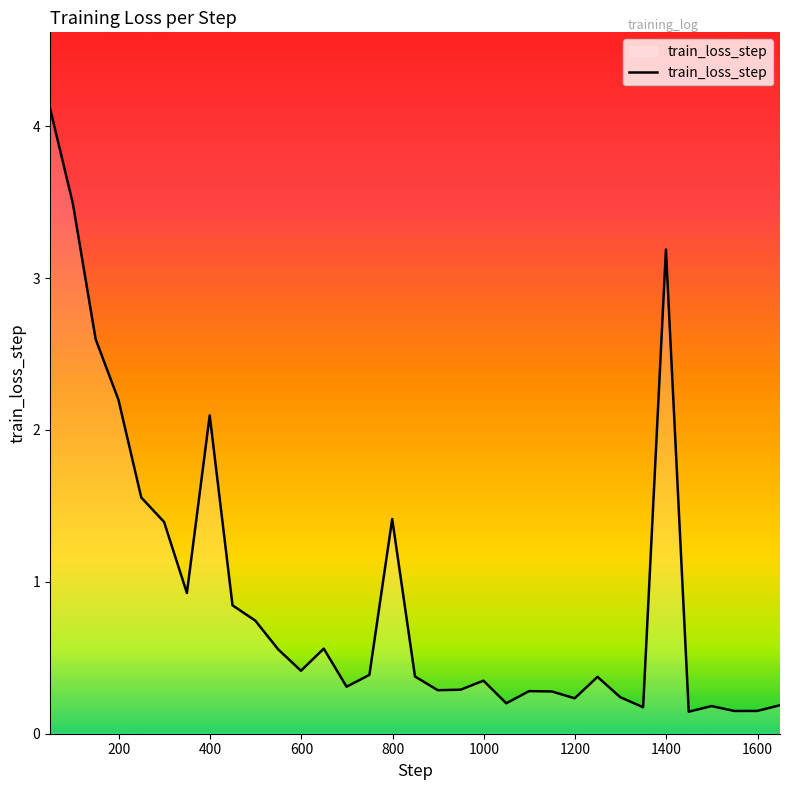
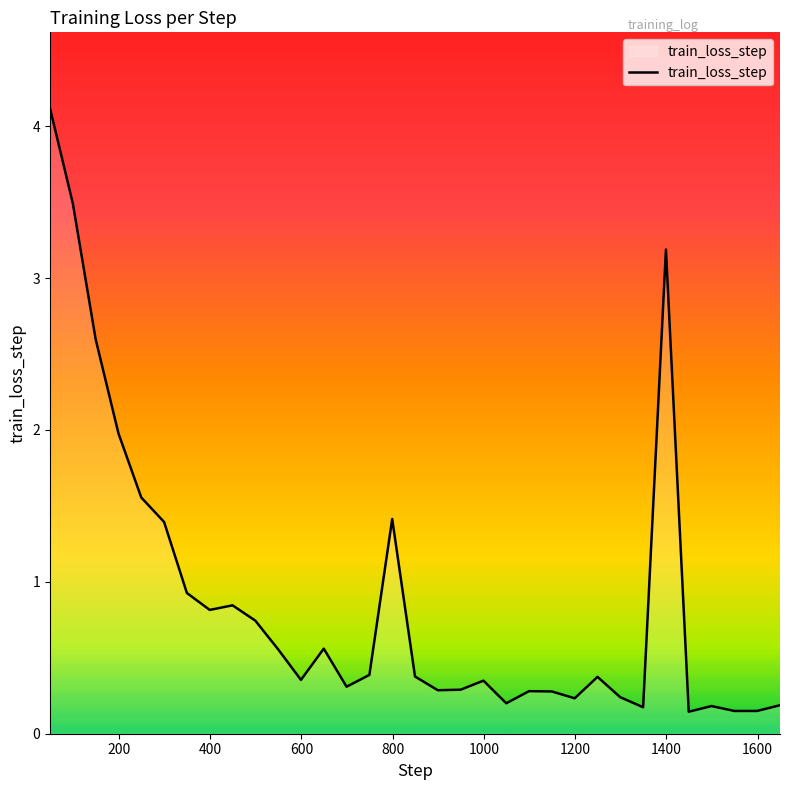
  {
-   "200": 2.20,
-   "400": 2.10,
-   "600": 0.41,
+   "200": 1.98,
+   "400": 0.82,
+   "600": 0.35,
    "800": 1.41,
    "1000": 0.35,
    "1200": 0.23,
    "1400": 3.19,
    "1600": 0.15
  }
